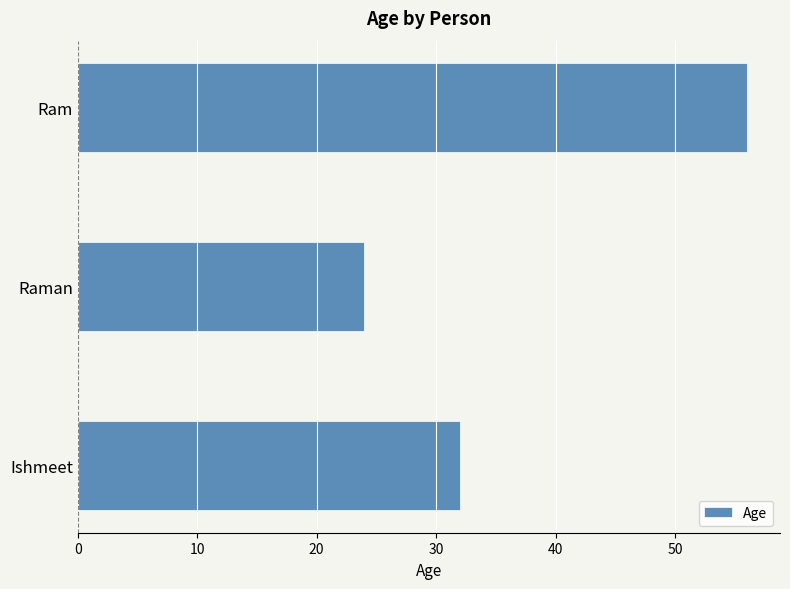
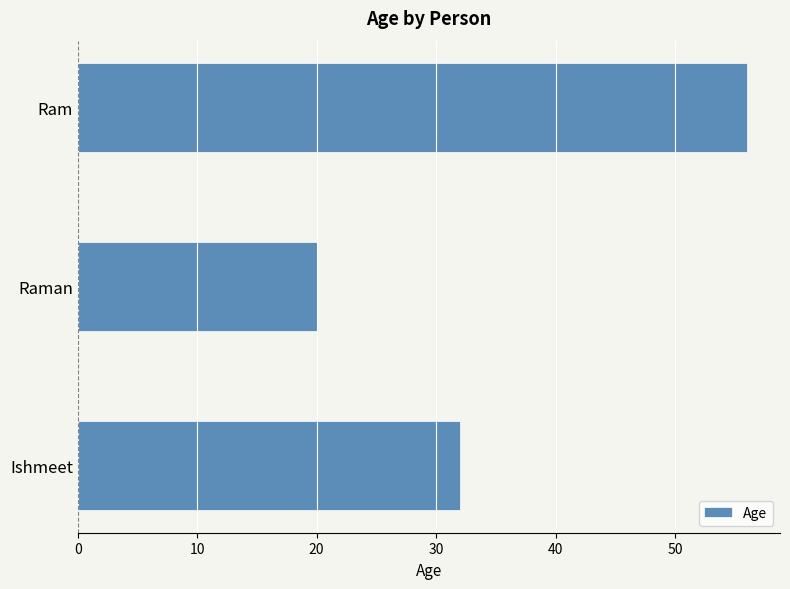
  {
    "Ram": 56,
-   "Raman": 24,
+   "Raman": 20,
    "Ishmeet": 32
  }
